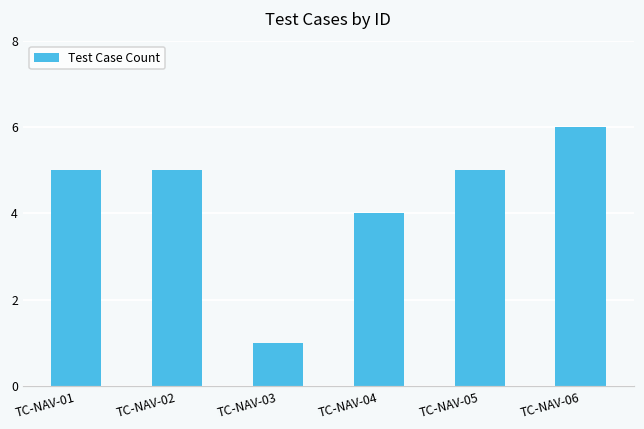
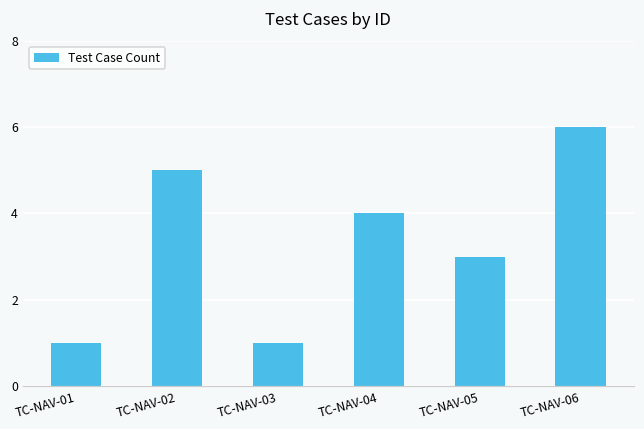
  {
-   "TC-NAV-01": 5,
+   "TC-NAV-01": 1,
    "TC-NAV-02": 5,
    "TC-NAV-03": 1,
    "TC-NAV-04": 4,
-   "TC-NAV-05": 5,
+   "TC-NAV-05": 3,
    "TC-NAV-06": 6
  }
